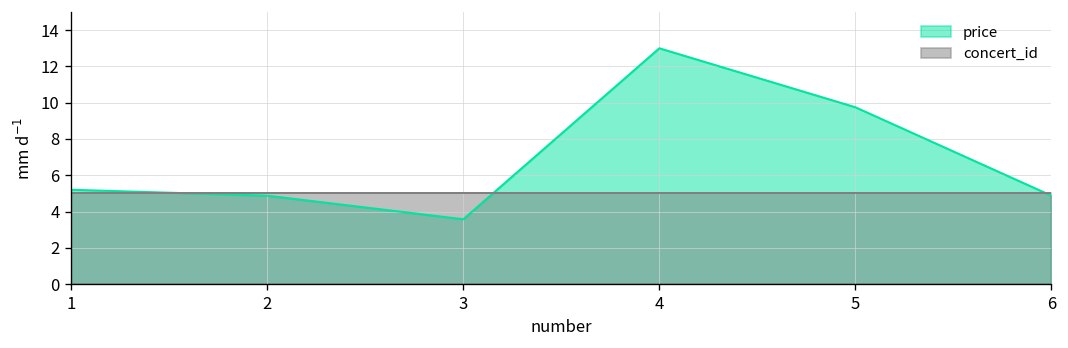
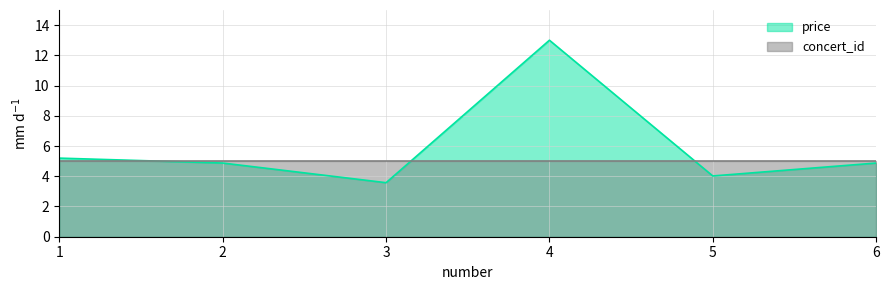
  {
    "price": {
      "1": 5.2,
      "3": 3.6,
      "4": 13.0,
-     "5": 9.8
+     "5": 4.0
    },
    "concert_id": {
      "1": 5.0,
      "3": 5.0,
      "4": 5.0,
      "5": 5.0
    }
  }
